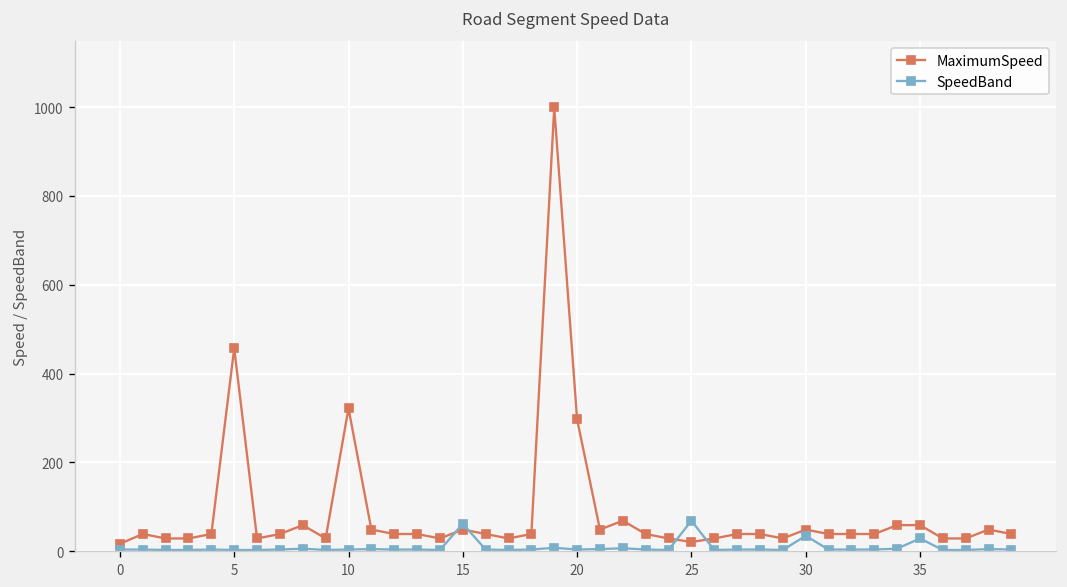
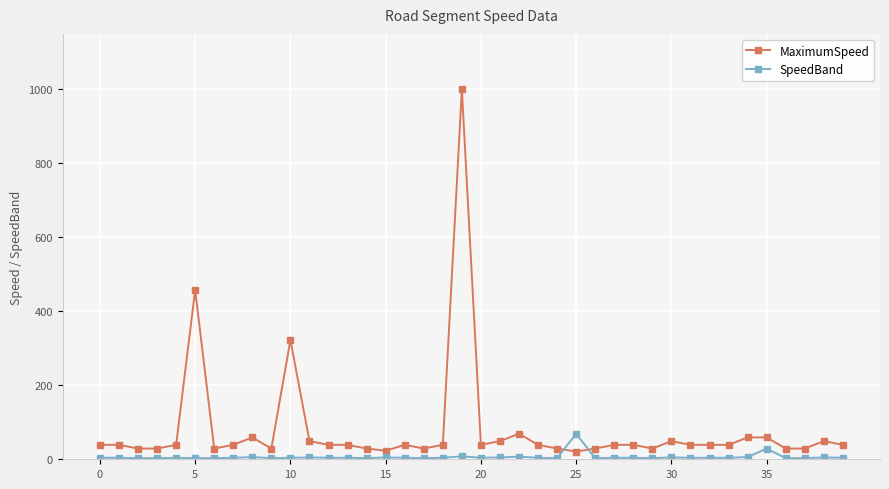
  {
    "MaximumSpeed": {
-     "0": 20,
+     "0": 40,
      "5": 460,
      "10": 320,
-     "15": 50,
-     "20": 300,
+     "15": 20,
+     "20": 40,
      "25": 20,
      "30": 50,
      "35": 60
    },
    "SpeedBand": {
      "0": 0,
      "5": 0,
      "10": 0,
-     "15": 60,
+     "15": 10,
      "20": 0,
      "25": 70,
-     "30": 40,
+     "30": 10,
      "35": 30
    }
  }
